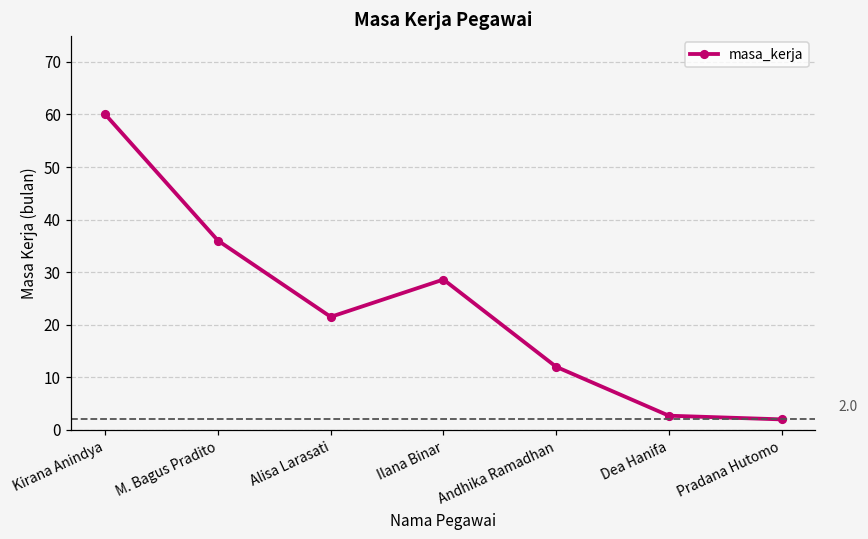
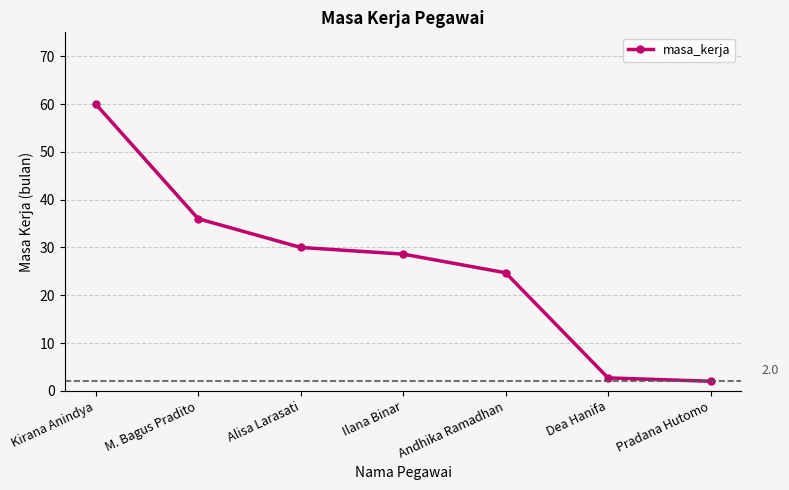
  {
    "Kirana Anindya": 60,
    "M. Bagus Pradito": 36,
-   "Alisa Larasati": 22,
+   "Alisa Larasati": 30,
    "Ilana Binar": 29,
-   "Andhika Ramadhan": 12,
+   "Andhika Ramadhan": 25,
    "Dea Hanifa": 3,
    "Pradana Hutomo": 2
  }
